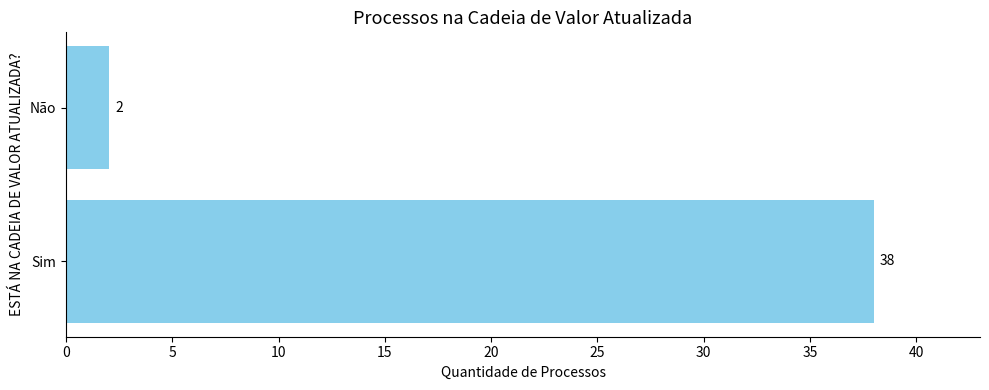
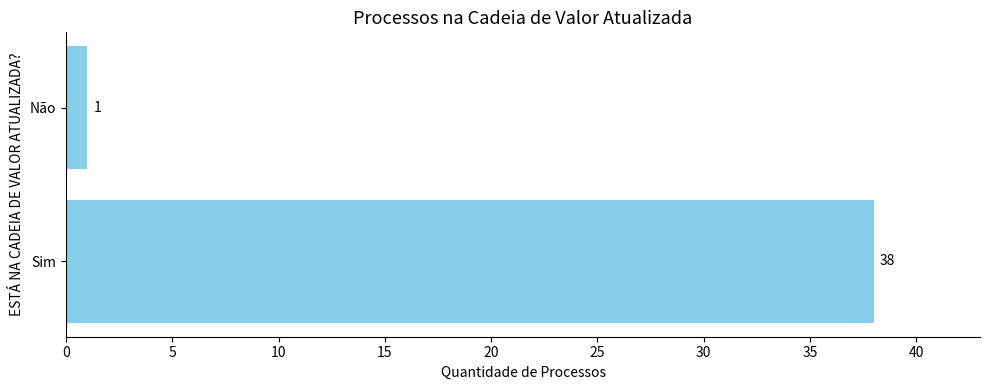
  {
-   "Não": 2,
+   "Não": 1,
    "Sim": 38
  }
